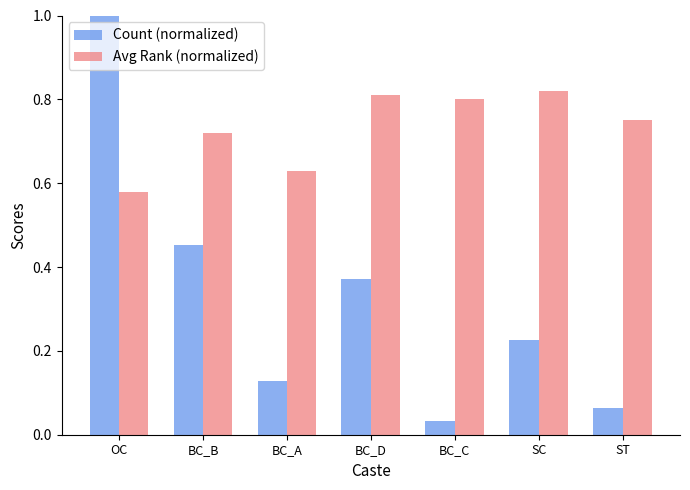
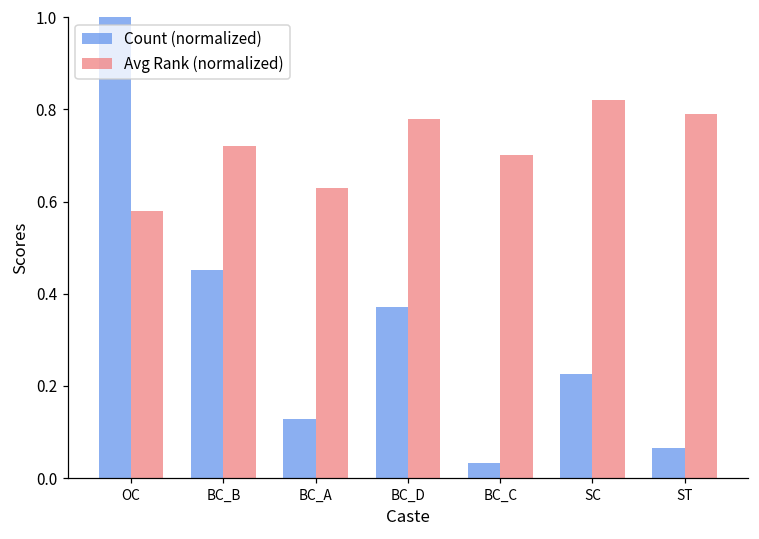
  {
    "Count (normalized)": {
      "OC": 1.00,
      "BC_B": 0.45,
      "BC_A": 0.13,
      "BC_D": 0.37,
      "BC_C": 0.03,
      "SC": 0.23,
      "ST": 0.06
    },
    "Avg Rank (normalized)": {
      "OC": 0.58,
      "BC_B": 0.72,
      "BC_A": 0.63,
-     "BC_D": 0.81,
-     "BC_C": 0.8,
+     "BC_D": 0.78,
+     "BC_C": 0.7,
      "SC": 0.82,
-     "ST": 0.75
+     "ST": 0.79
    }
  }
